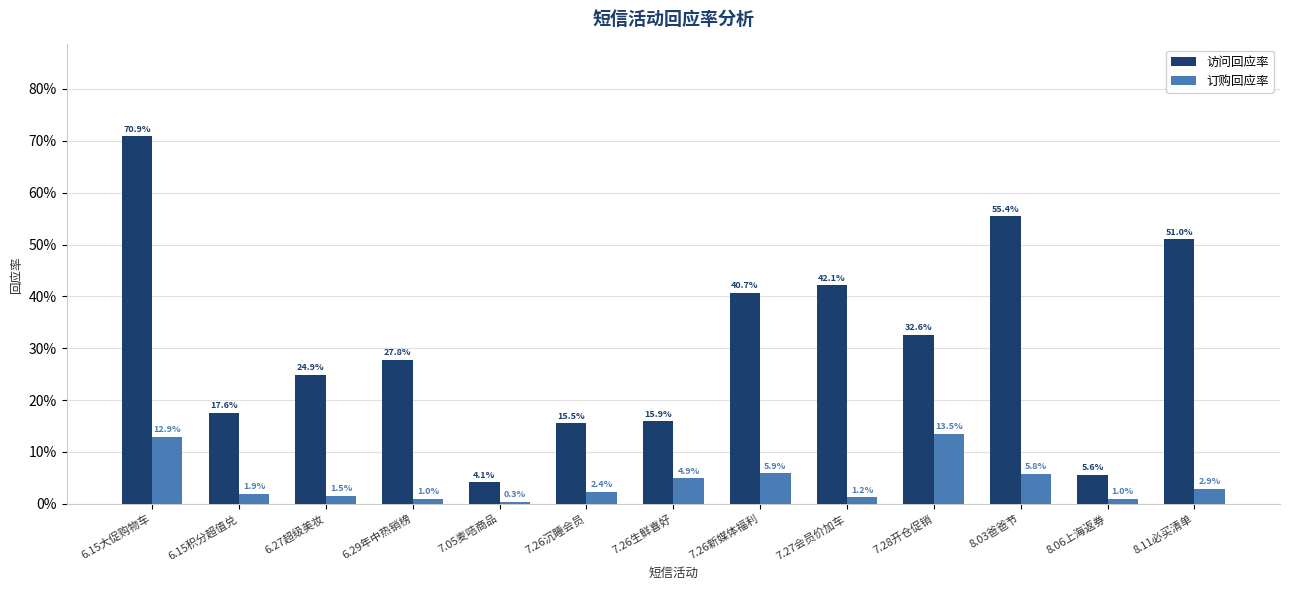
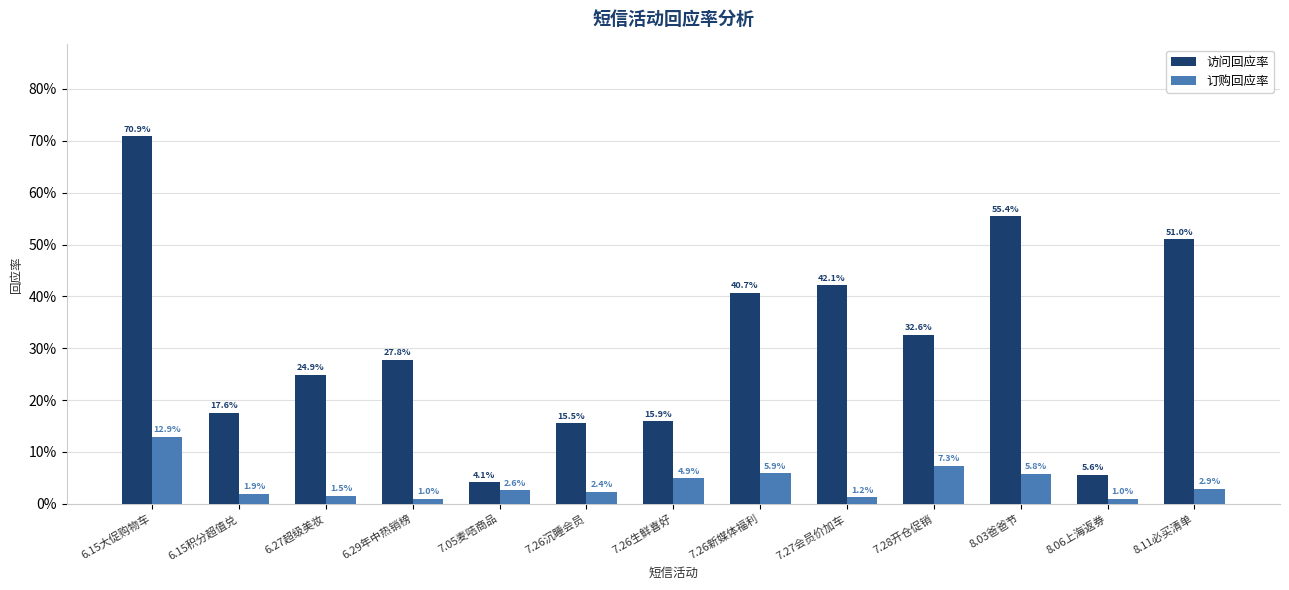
  {
    "访问回应率": {
      "6.15大促购物车": "70.9%",
      "6.15积分超值兑": "17.6%",
      "6.27超级美妆": "24.9%",
      "6.29年中热销榜": "27.8%",
      "7.05麦咭商品": "4.1%",
      "7.26沉睡会员": "15.5%",
      "7.26生鲜喜好": "15.9%",
      "7.26新媒体福利": "40.7%",
      "7.27会员价加车": "42.1%",
      "7.28开仓促销": "32.6%",
      "8.03爸爸节": "55.4%",
      "8.06上海返券": "5.6%",
      "8.11必买清单": "51.0%"
    },
    "订购回应率": {
      "6.15大促购物车": "12.9%",
      "6.15积分超值兑": "1.9%",
      "6.27超级美妆": "1.5%",
      "6.29年中热销榜": "1.0%",
-     "7.05麦咭商品": "0.3%",
+     "7.05麦咭商品": "2.6%",
      "7.26沉睡会员": "2.4%",
      "7.26生鲜喜好": "4.9%",
      "7.26新媒体福利": "5.9%",
      "7.27会员价加车": "1.2%",
-     "7.28开仓促销": "13.5%",
+     "7.28开仓促销": "7.3%",
      "8.03爸爸节": "5.8%",
      "8.06上海返券": "1.0%",
      "8.11必买清单": "2.9%"
    }
  }
